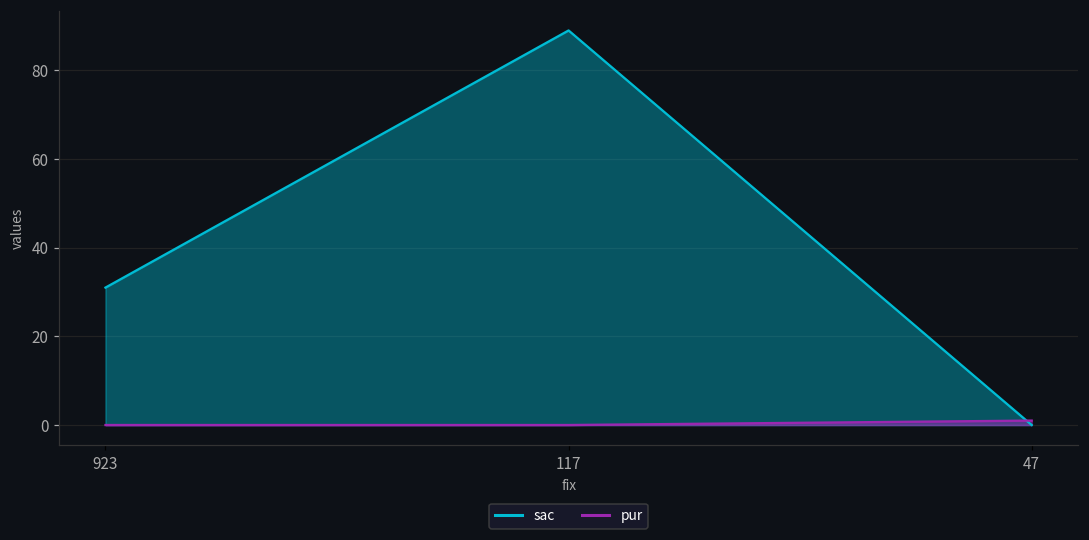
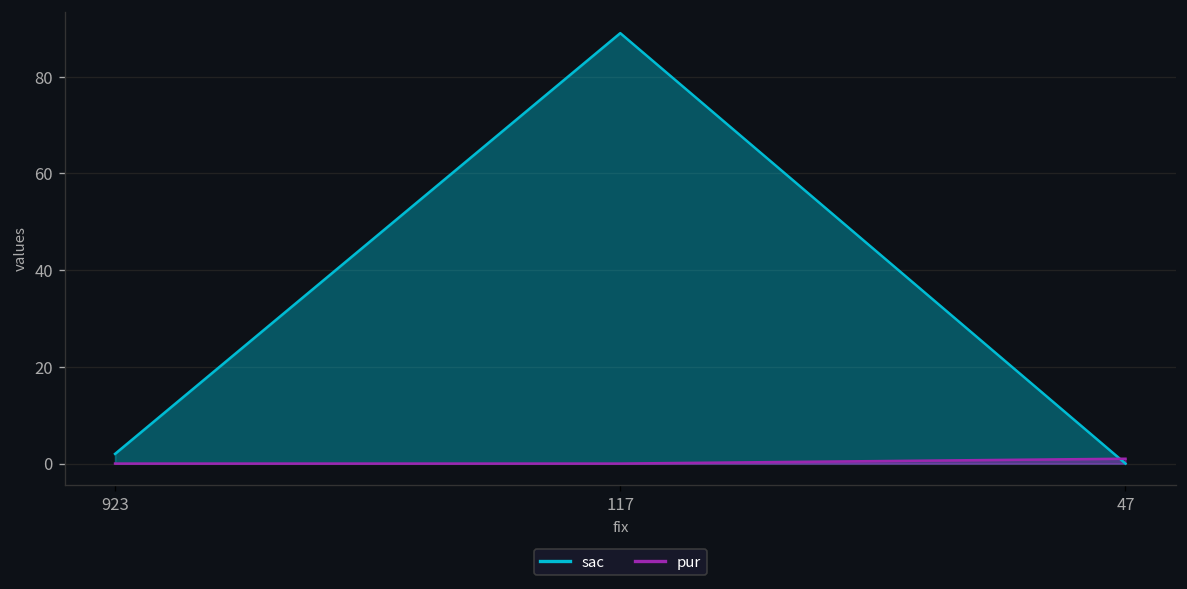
  {
    "sac": {
-     "923": 31,
+     "923": 2,
      "117": 89,
      "47": 0
    },
    "pur": {
      "923": 0,
      "117": 0,
      "47": 1
    }
  }
